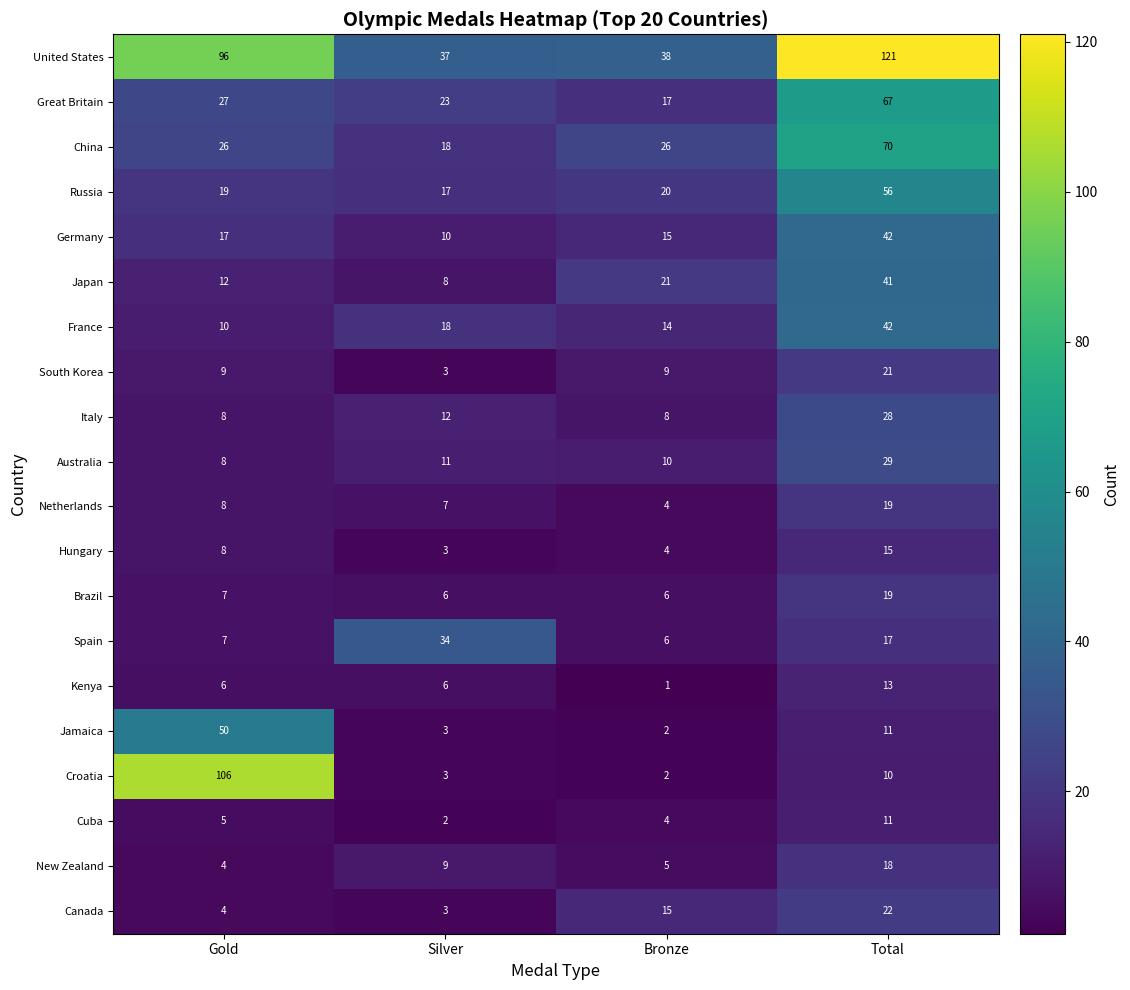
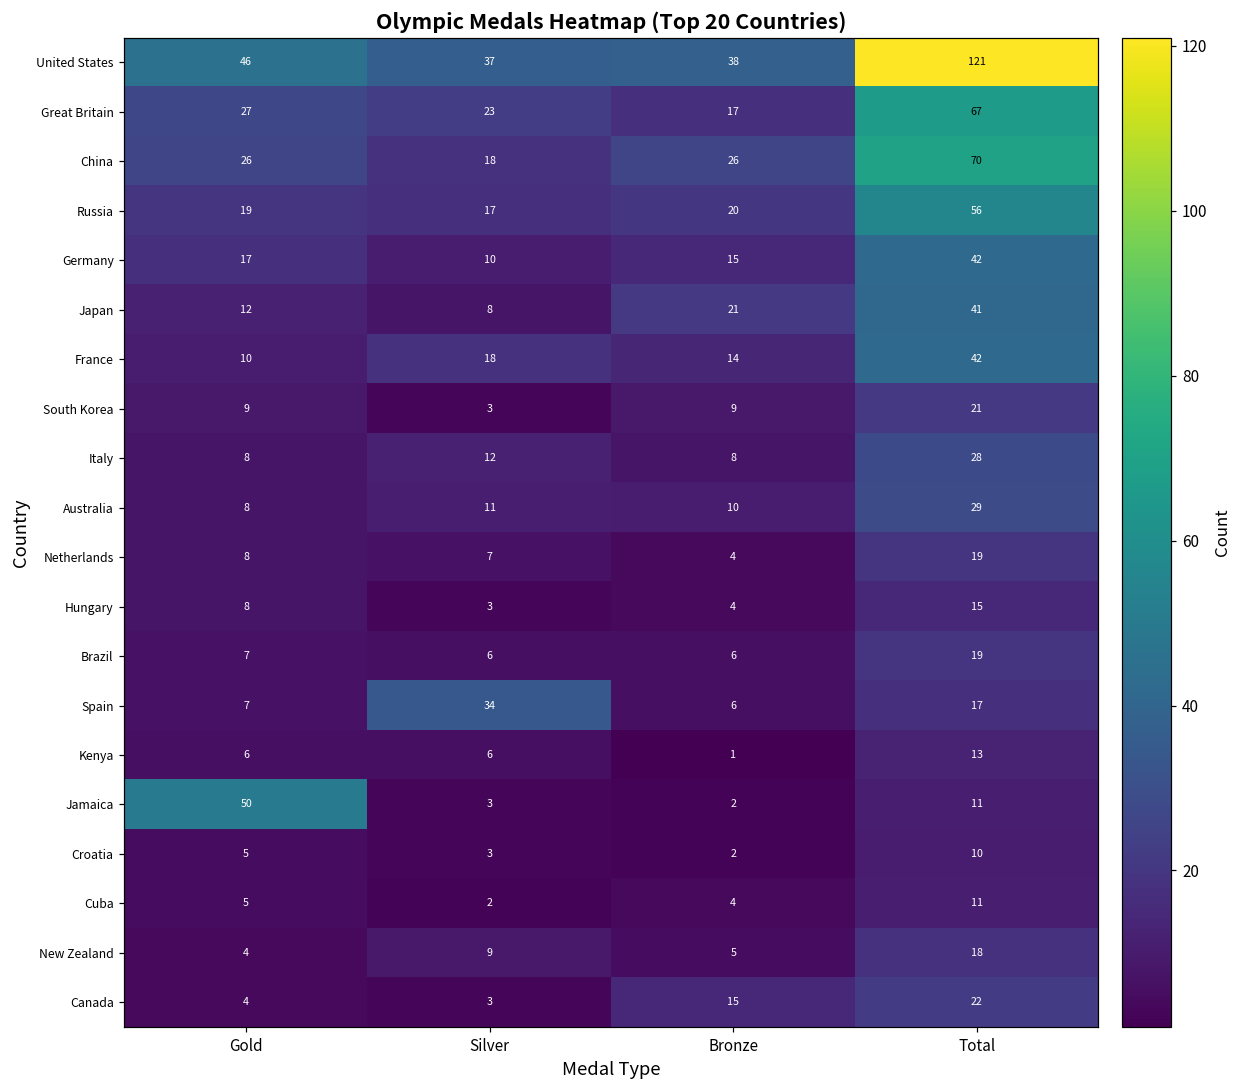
  {
    "United States": {
-     "Gold": 96,
+     "Gold": 46,
      "Silver": 37,
      "Bronze": 38,
      "Total": 121
    },
    "Great Britain": {
      "Gold": 27,
      "Silver": 23,
      "Bronze": 17,
      "Total": 67
    },
    "China": {
      "Gold": 26,
      "Silver": 18,
      "Bronze": 26,
      "Total": 70
    },
    "Russia": {
      "Gold": 19,
      "Silver": 17,
      "Bronze": 20,
      "Total": 56
    },
    "Germany": {
      "Gold": 17,
      "Silver": 10,
      "Bronze": 15,
      "Total": 42
    },
    "Japan": {
      "Gold": 12,
      "Silver": 8,
      "Bronze": 21,
      "Total": 41
    },
    "France": {
      "Gold": 10,
      "Silver": 18,
      "Bronze": 14,
      "Total": 42
    },
    "South Korea": {
      "Gold": 9,
      "Silver": 3,
      "Bronze": 9,
      "Total": 21
    },
    "Italy": {
      "Gold": 8,
      "Silver": 12,
      "Bronze": 8,
      "Total": 28
    },
    "Australia": {
      "Gold": 8,
      "Silver": 11,
      "Bronze": 10,
      "Total": 29
    },
    "Netherlands": {
      "Gold": 8,
      "Silver": 7,
      "Bronze": 4,
      "Total": 19
    },
    "Hungary": {
      "Gold": 8,
      "Silver": 3,
      "Bronze": 4,
      "Total": 15
    },
    "Brazil": {
      "Gold": 7,
      "Silver": 6,
      "Bronze": 6,
      "Total": 19
    },
    "Spain": {
      "Gold": 7,
      "Silver": 34,
      "Bronze": 6,
      "Total": 17
    },
    "Kenya": {
      "Gold": 6,
      "Silver": 6,
      "Bronze": 1,
      "Total": 13
    },
    "Jamaica": {
      "Gold": 50,
      "Silver": 3,
      "Bronze": 2,
      "Total": 11
    },
    "Croatia": {
-     "Gold": 106,
+     "Gold": 5,
      "Silver": 3,
      "Bronze": 2,
      "Total": 10
    },
    "Cuba": {
      "Gold": 5,
      "Silver": 2,
      "Bronze": 4,
      "Total": 11
    },
    "New Zealand": {
      "Gold": 4,
      "Silver": 9,
      "Bronze": 5,
      "Total": 18
    },
    "Canada": {
      "Gold": 4,
      "Silver": 3,
      "Bronze": 15,
      "Total": 22
    }
  }
